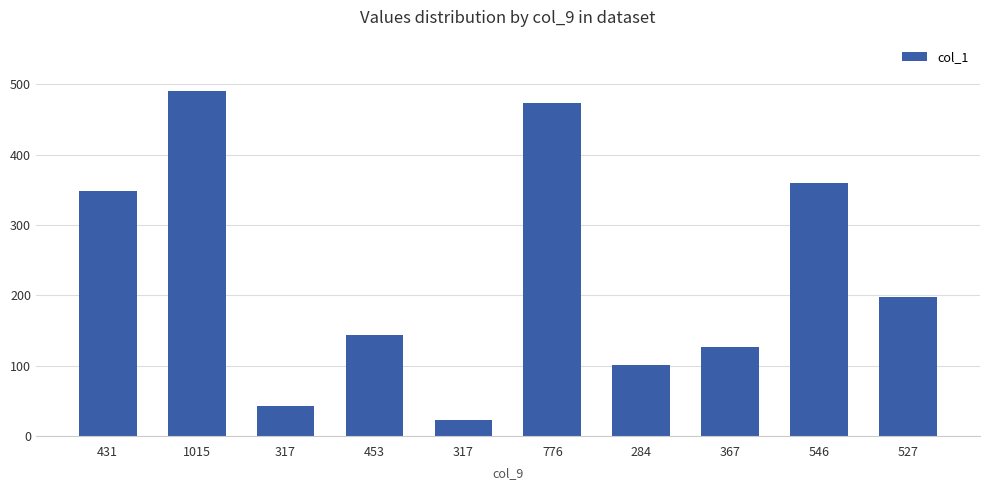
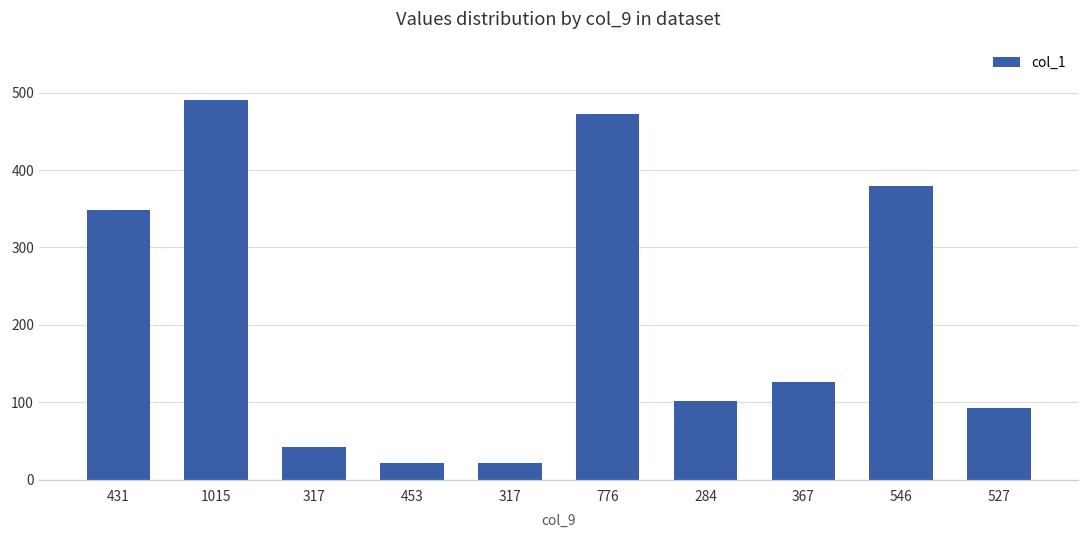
  {
    "431": 350,
    "1015": 490,
-   "453": 140,
+   "453": 20,
    "776": 470,
    "284": 100,
    "367": 130,
-   "546": 360,
-   "527": 200
+   "546": 380,
+   "527": 90
  }
